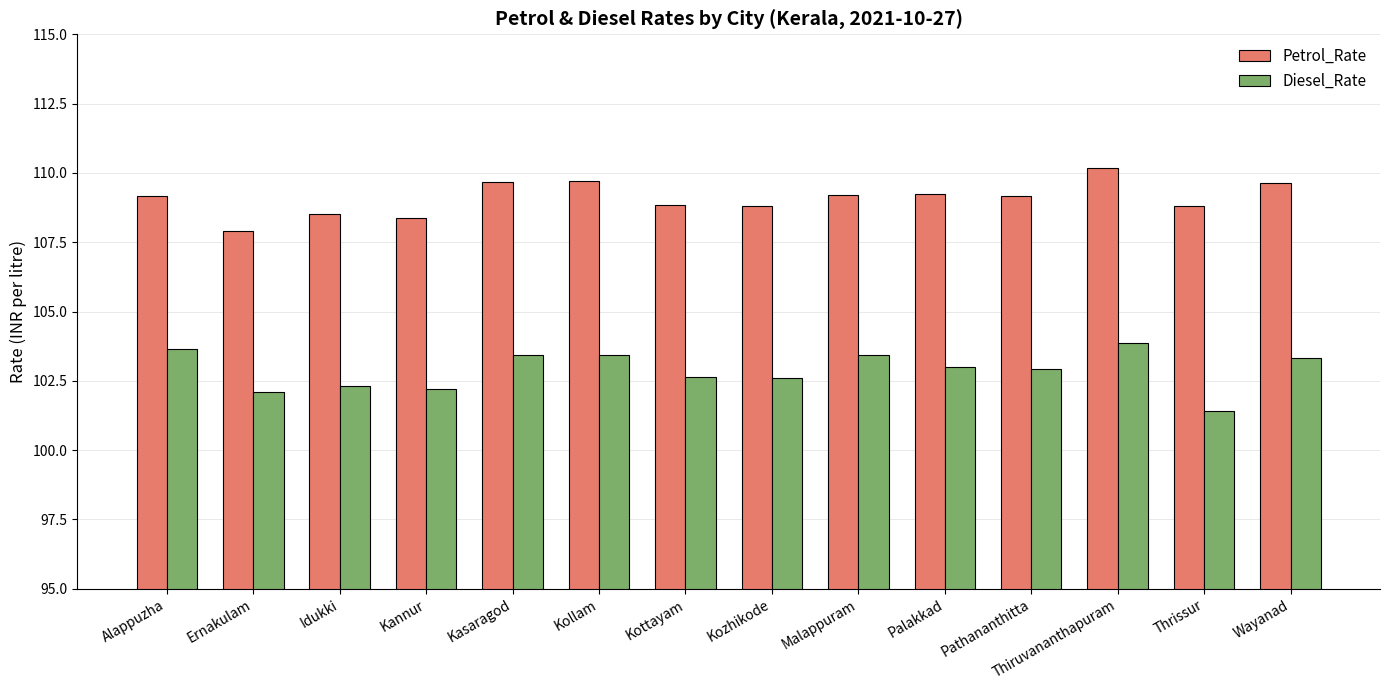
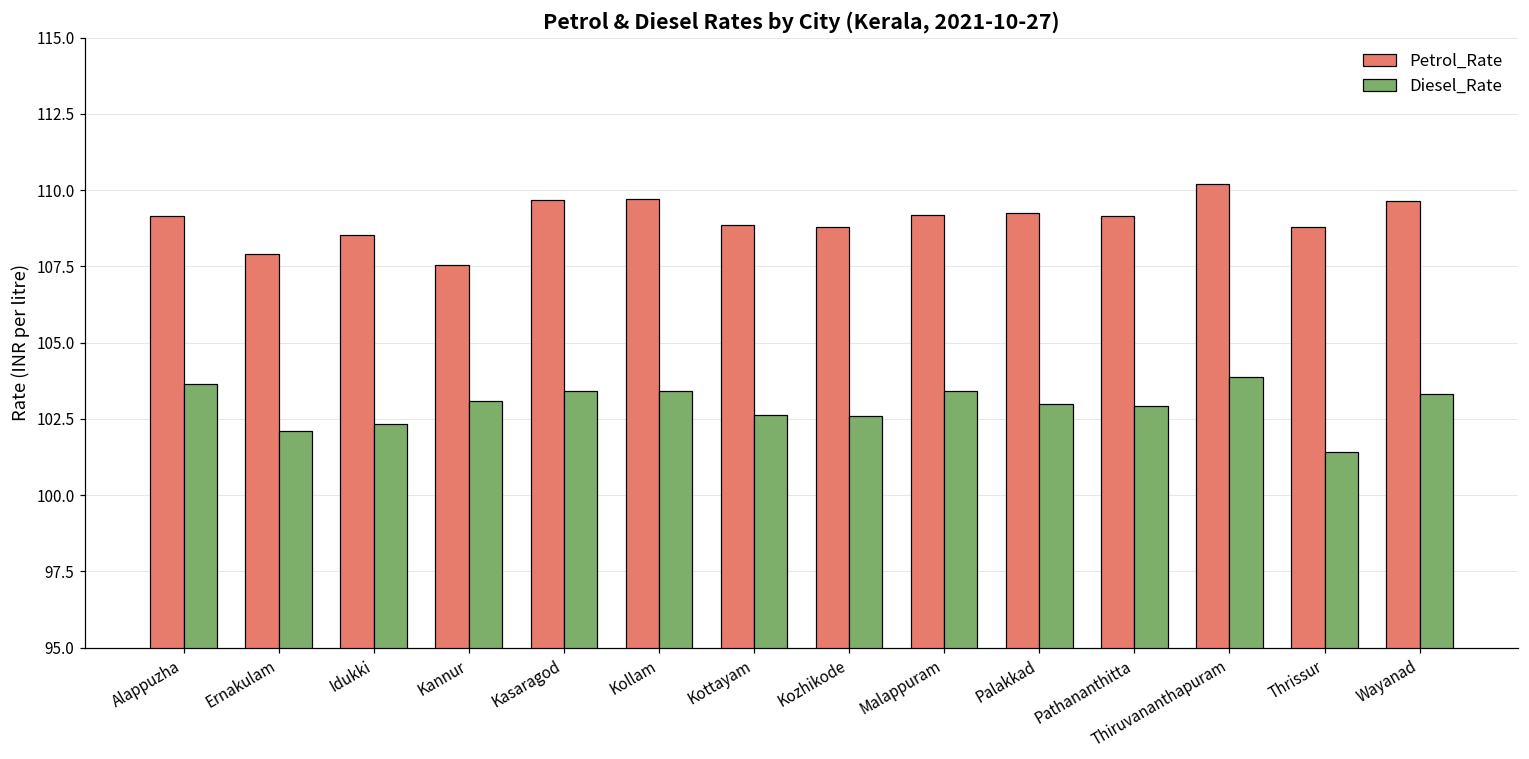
  {
    "Petrol_Rate": {
      "Alappuzha": 109.2,
      "Ernakulam": 107.9,
      "Idukki": 108.5,
-     "Kannur": 108.4,
+     "Kannur": 107.6,
      "Kasaragod": 109.7,
      "Kollam": 109.7,
      "Kottayam": 108.9,
      "Kozhikode": 108.8,
      "Malappuram": 109.2,
      "Palakkad": 109.2,
      "Pathananthitta": 109.2,
      "Thiruvananthapuram": 110.2,
      "Thrissur": 108.8,
      "Wayanad": 109.6
    },
    "Diesel_Rate": {
      "Alappuzha": 103.7,
      "Ernakulam": 102.1,
      "Idukki": 102.3,
-     "Kannur": 102.2,
+     "Kannur": 103.1,
      "Kasaragod": 103.4,
      "Kollam": 103.4,
      "Kottayam": 102.6,
      "Kozhikode": 102.6,
      "Malappuram": 103.4,
      "Palakkad": 103.0,
      "Pathananthitta": 102.9,
      "Thiruvananthapuram": 103.9,
      "Thrissur": 101.4,
      "Wayanad": 103.3
    }
  }
